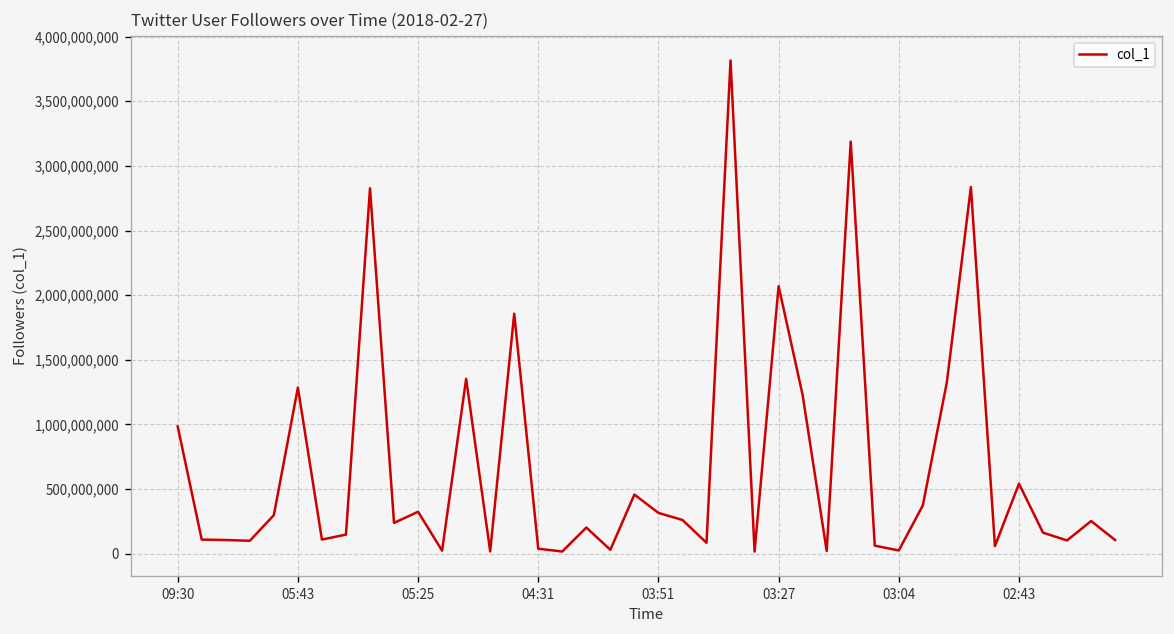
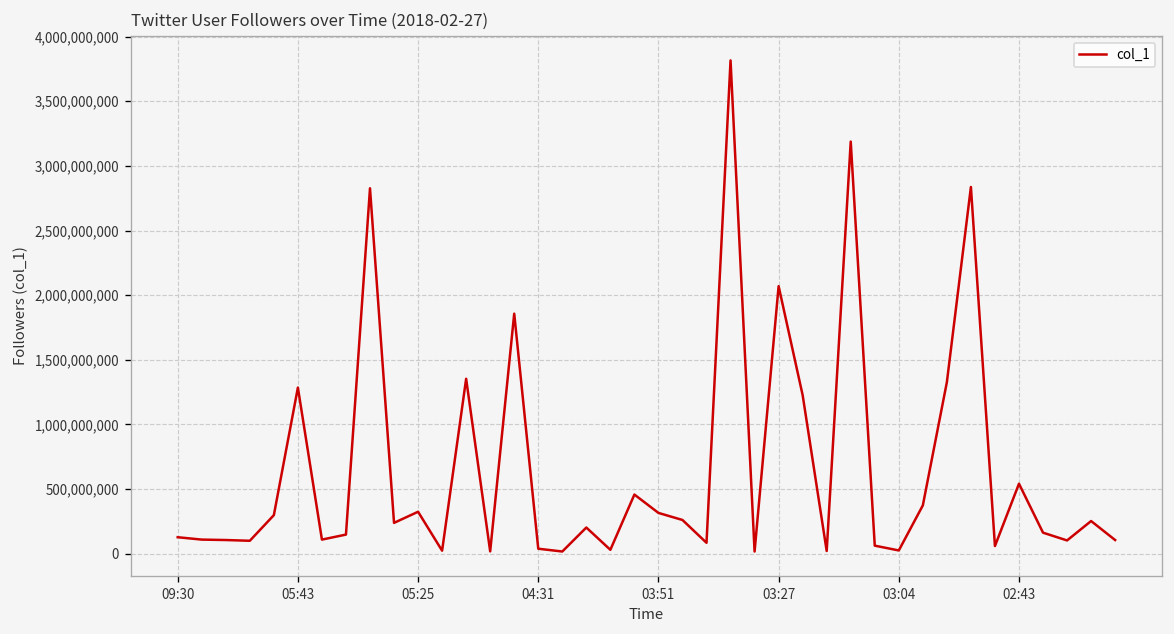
  {
-   "09:30": "980,000,000",
+   "09:30": "130,000,000",
    "04:31": "40,000,000",
    "03:51": "310,000,000",
    "03:27": "2,070,000,000",
    "03:04": "20,000,000"
  }
